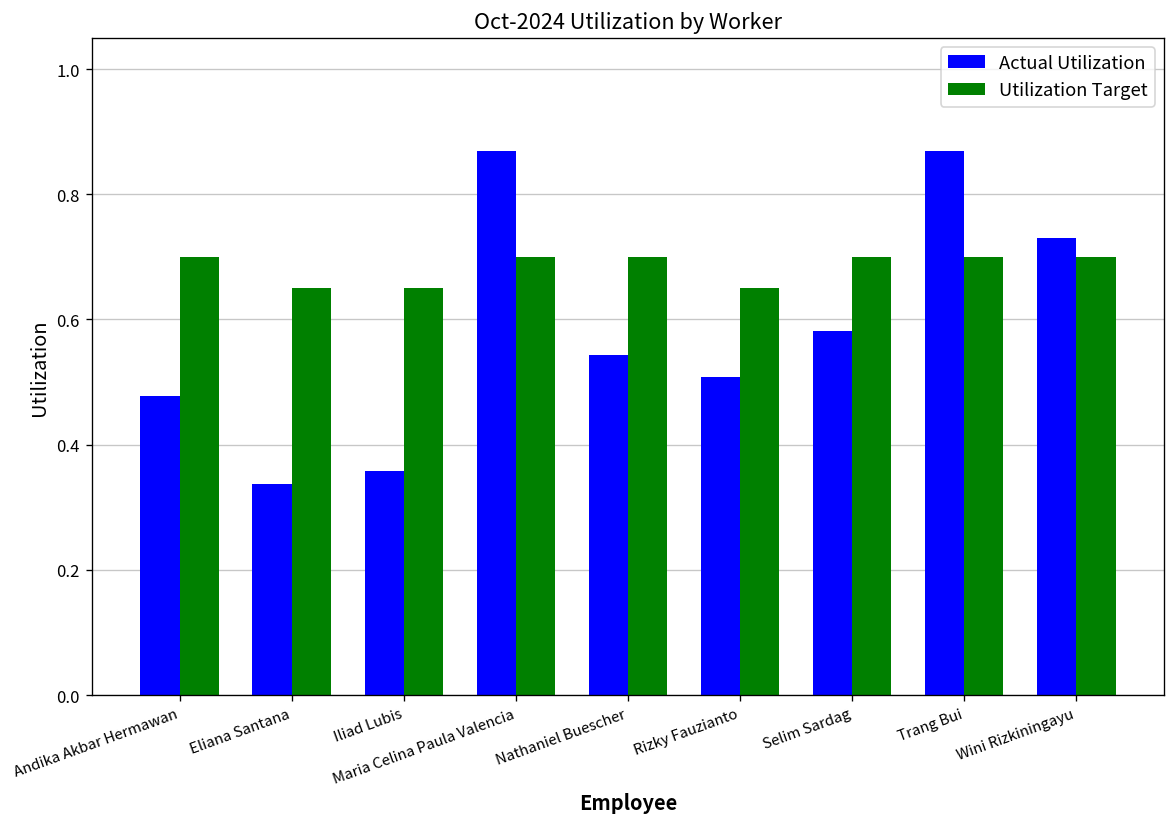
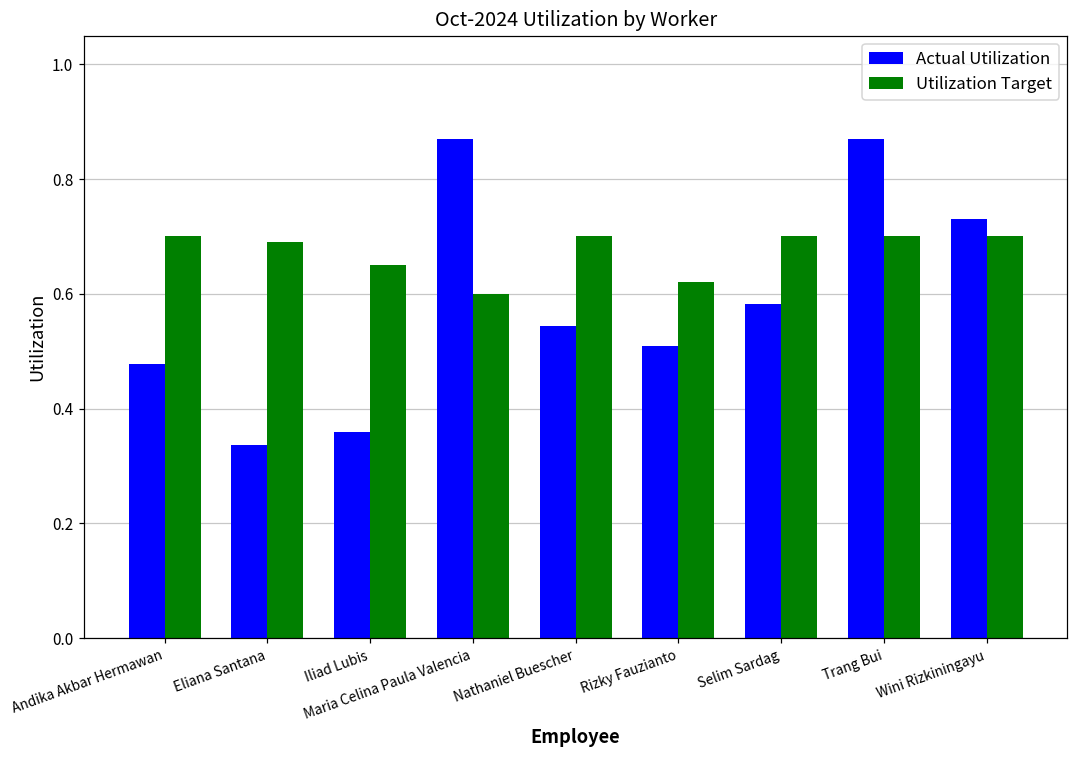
  {
    "Actual Utilization": {
      "Andika Akbar Hermawan": 0.48,
      "Eliana Santana": 0.34,
      "Iliad Lubis": 0.36,
      "Maria Celina Paula Valencia": 0.87,
      "Nathaniel Buescher": 0.54,
      "Rizky Fauzianto": 0.51,
      "Selim Sardag": 0.58,
      "Trang Bui": 0.87,
      "Wini Rizkiningayu": 0.73
    },
    "Utilization Target": {
      "Andika Akbar Hermawan": 0.70,
-     "Eliana Santana": 0.65,
+     "Eliana Santana": 0.69,
      "Iliad Lubis": 0.65,
-     "Maria Celina Paula Valencia": 0.7,
+     "Maria Celina Paula Valencia": 0.6,
      "Nathaniel Buescher": 0.70,
-     "Rizky Fauzianto": 0.65,
+     "Rizky Fauzianto": 0.62,
      "Selim Sardag": 0.70,
      "Trang Bui": 0.70,
      "Wini Rizkiningayu": 0.70
    }
  }
